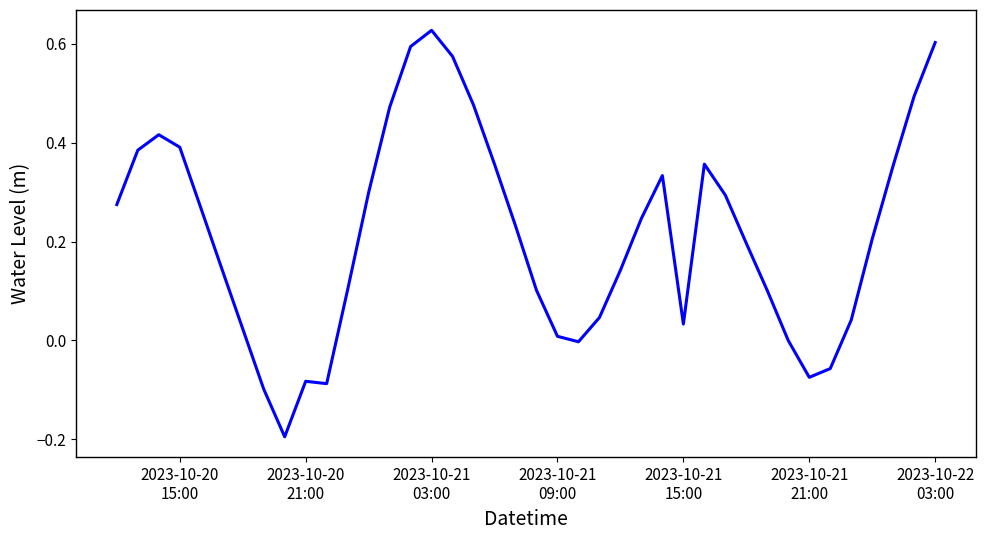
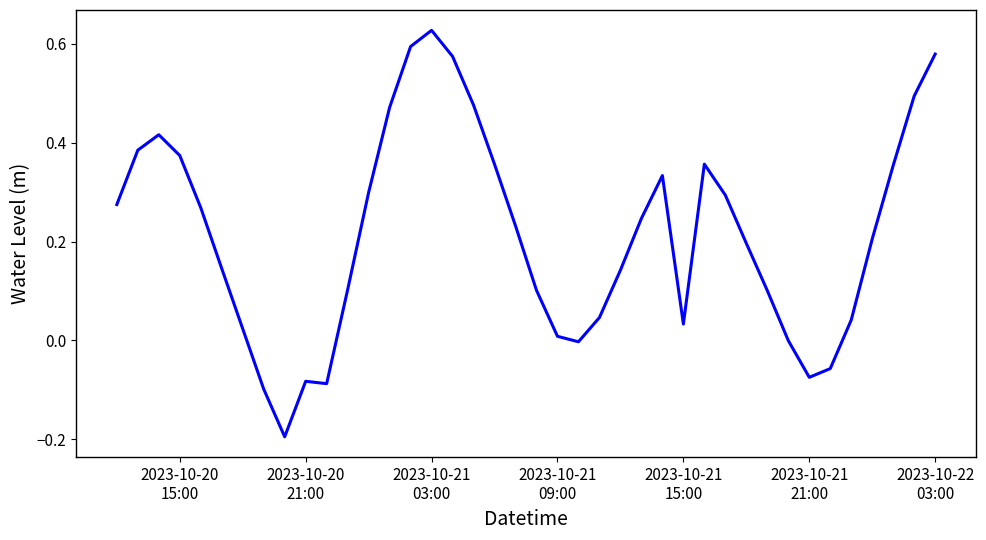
  {
-   "2023-10-20 15:00": 0.39,
+   "2023-10-20 15:00": 0.37,
    "2023-10-20 21:00": -0.08,
    "2023-10-21 03:00": 0.63,
    "2023-10-21 09:00": 0.01,
    "2023-10-21 15:00": 0.03,
    "2023-10-21 21:00": -0.07,
-   "2023-10-22 03:00": 0.60
+   "2023-10-22 03:00": 0.58
  }
